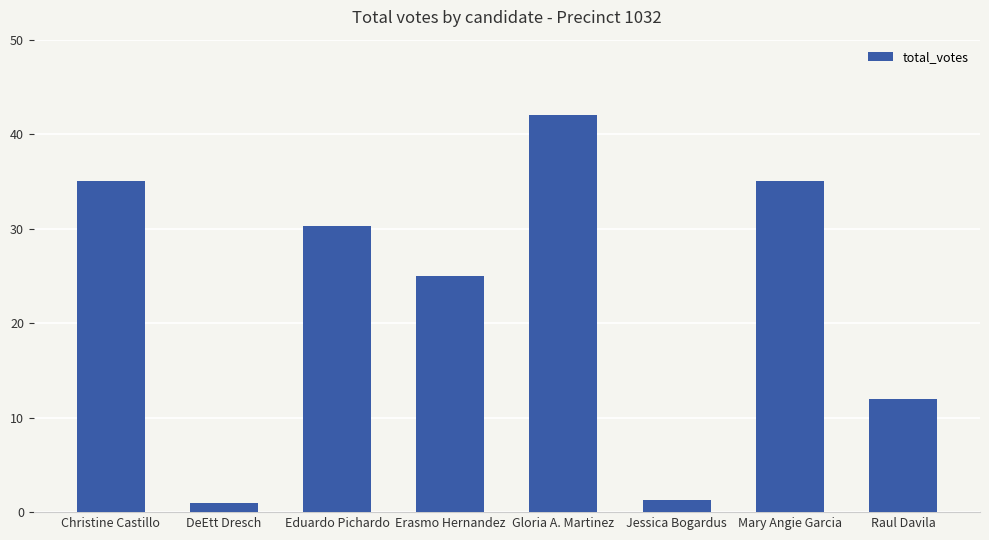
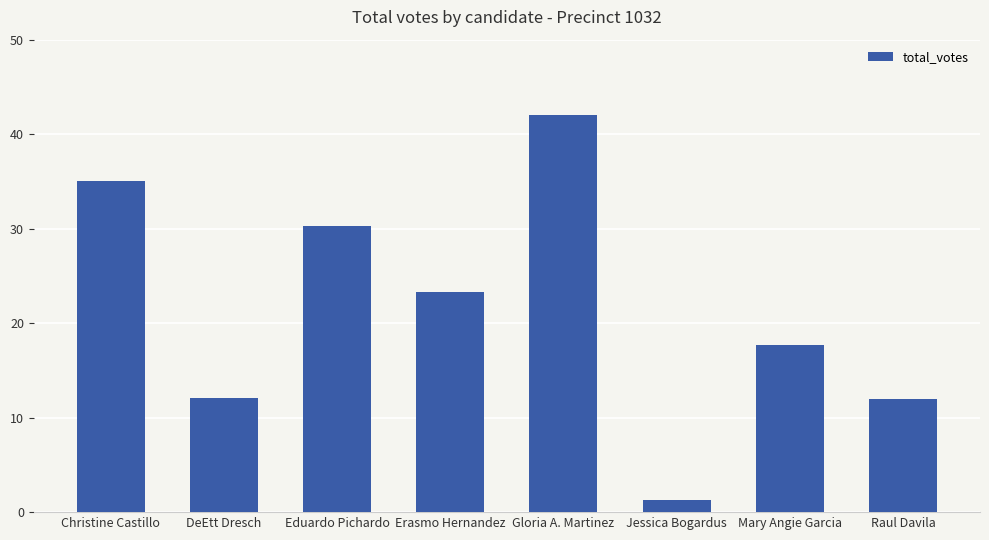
  {
    "Christine Castillo": 35,
-   "DeEtt Dresch": 1,
+   "DeEtt Dresch": 12,
    "Eduardo Pichardo": 30,
-   "Erasmo Hernandez": 25,
+   "Erasmo Hernandez": 23,
    "Gloria A. Martinez": 42,
    "Jessica Bogardus": 1,
-   "Mary Angie Garcia": 35,
+   "Mary Angie Garcia": 18,
    "Raul Davila": 12
  }
